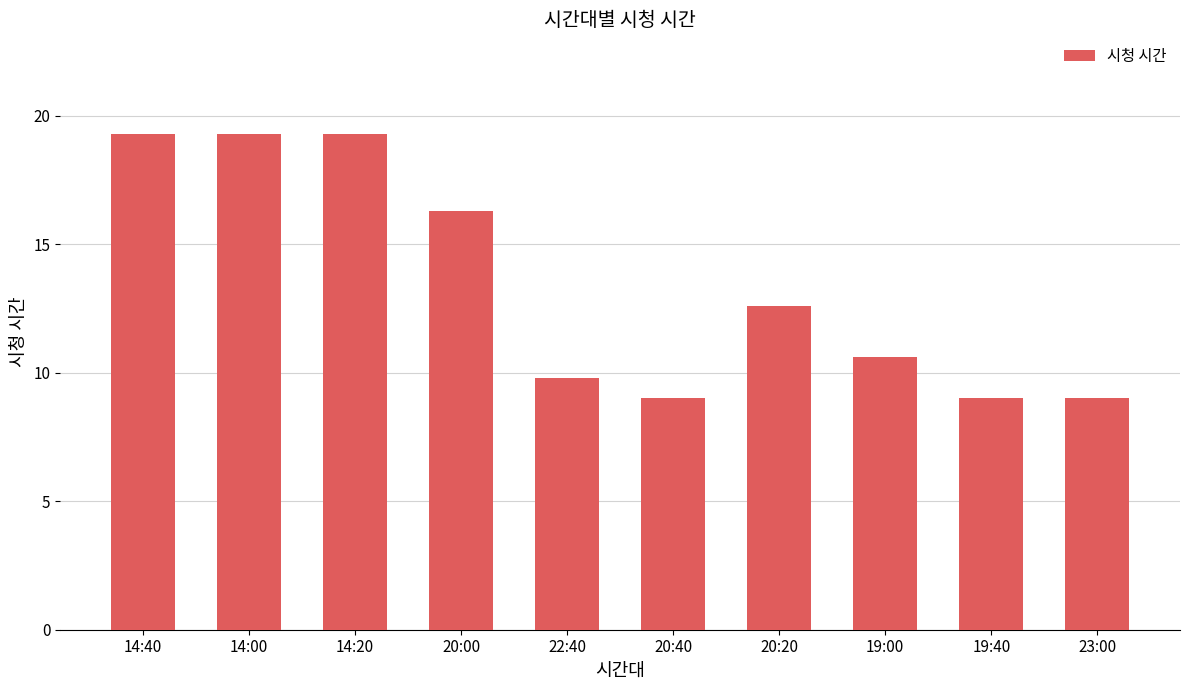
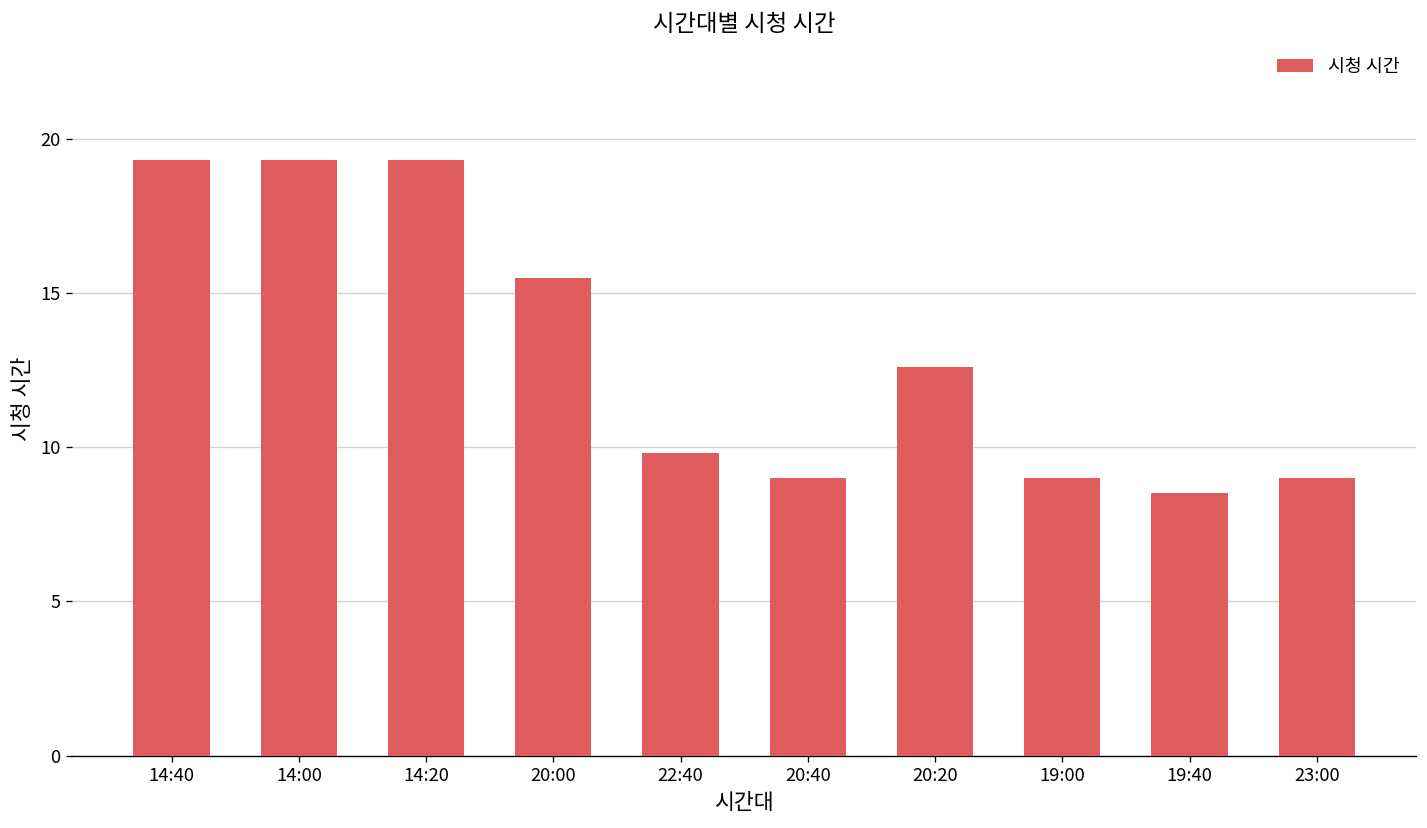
  {
    "14:40": 19.3,
    "14:00": 19.3,
    "14:20": 19.3,
-   "20:00": 16.3,
+   "20:00": 15.5,
    "22:40": 9.8,
    "20:40": 9.0,
    "20:20": 12.6,
-   "19:00": 10.6,
-   "19:40": 9.0,
+   "19:00": 9.0,
+   "19:40": 8.5,
    "23:00": 9.0
  }
